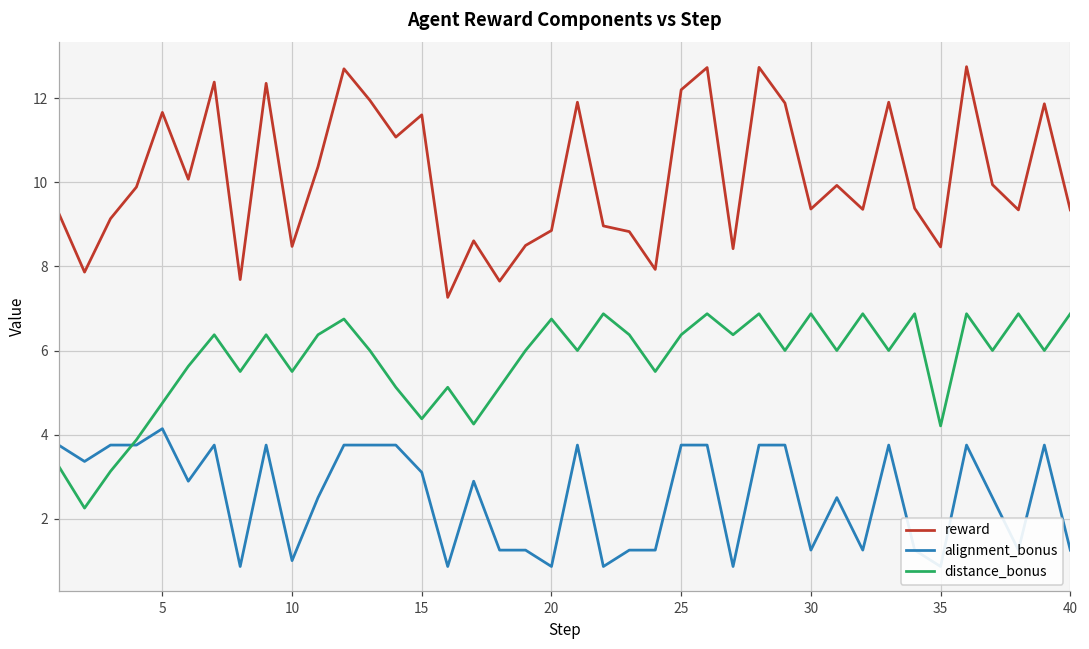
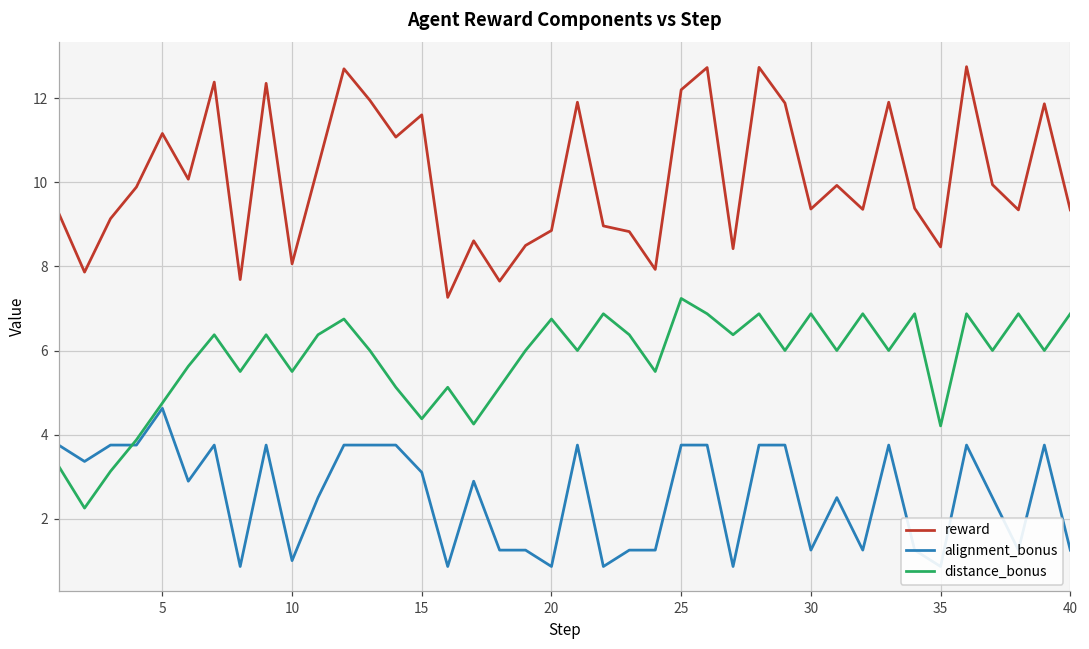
  {
    "reward": {
-     "5": 11.7,
-     "10": 8.5,
+     "5": 11.2,
+     "10": 8.1,
      "15": 11.6,
      "20": 8.9,
      "25": 12.2,
      "30": 9.4,
      "35": 8.5,
      "40": 9.3
    },
    "alignment_bonus": {
-     "5": 4.1,
+     "5": 4.6,
      "10": 1.0,
      "15": 3.1,
      "20": 0.9,
      "25": 3.8,
      "30": 1.3,
      "40": 1.3
    },
    "distance_bonus": {
      "5": 4.7,
      "10": 5.5,
      "15": 4.4,
      "20": 6.8,
-     "25": 6.4,
+     "25": 7.2,
      "30": 6.9,
      "35": 4.2,
      "40": 6.9
    }
  }
